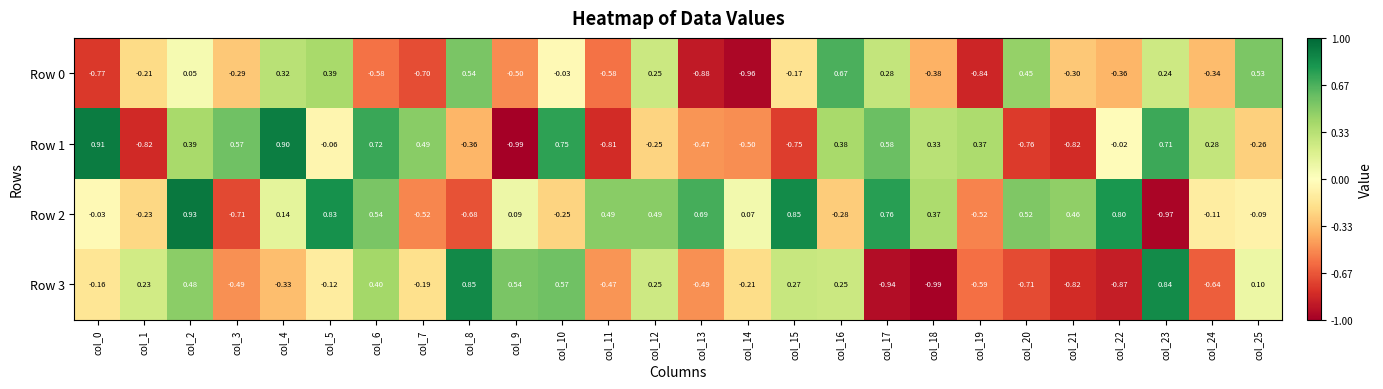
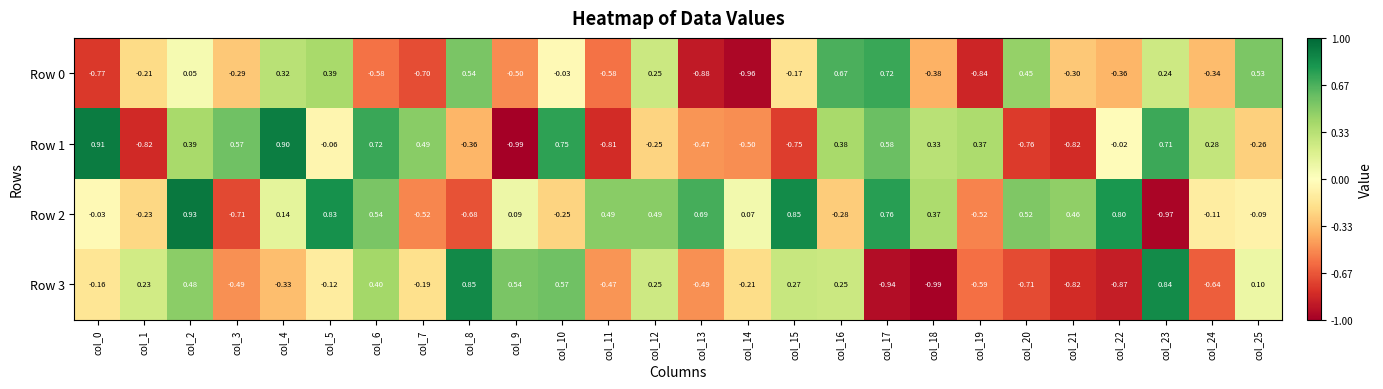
  {
    "Row 0": {
      "col_0": -0.77,
      "col_1": -0.21,
      "col_2": 0.05,
      "col_3": -0.29,
      "col_4": 0.32,
      "col_5": 0.39,
      "col_6": -0.58,
      "col_7": -0.70,
      "col_8": 0.54,
      "col_9": -0.50,
      "col_10": -0.03,
      "col_11": -0.58,
      "col_12": 0.25,
      "col_13": -0.88,
      "col_14": -0.96,
      "col_15": -0.17,
      "col_16": 0.67,
-     "col_17": 0.28,
+     "col_17": 0.72,
      "col_18": -0.38,
      "col_19": -0.84,
      "col_20": 0.45,
      "col_21": -0.30,
      "col_22": -0.36,
      "col_23": 0.24,
      "col_24": -0.34,
      "col_25": 0.53
    },
    "Row 1": {
      "col_0": 0.91,
      "col_1": -0.82,
      "col_2": 0.39,
      "col_3": 0.57,
      "col_4": 0.90,
      "col_5": -0.06,
      "col_6": 0.72,
      "col_7": 0.49,
      "col_8": -0.36,
      "col_9": -0.99,
      "col_10": 0.75,
      "col_11": -0.81,
      "col_12": -0.25,
      "col_13": -0.47,
      "col_14": -0.50,
      "col_15": -0.75,
      "col_16": 0.38,
      "col_17": 0.58,
      "col_18": 0.33,
      "col_19": 0.37,
      "col_20": -0.76,
      "col_21": -0.82,
      "col_22": -0.02,
      "col_23": 0.71,
      "col_24": 0.28,
      "col_25": -0.26
    },
    "Row 2": {
      "col_0": -0.03,
      "col_1": -0.23,
      "col_2": 0.93,
      "col_3": -0.71,
      "col_4": 0.14,
      "col_5": 0.83,
      "col_6": 0.54,
      "col_7": -0.52,
      "col_8": -0.68,
      "col_9": 0.09,
      "col_10": -0.25,
      "col_11": 0.49,
      "col_12": 0.49,
      "col_13": 0.69,
      "col_14": 0.07,
      "col_15": 0.85,
      "col_16": -0.28,
      "col_17": 0.76,
      "col_18": 0.37,
      "col_19": -0.52,
      "col_20": 0.52,
      "col_21": 0.46,
      "col_22": 0.80,
      "col_23": -0.97,
      "col_24": -0.11,
      "col_25": -0.09
    },
    "Row 3": {
      "col_0": -0.16,
      "col_1": 0.23,
      "col_2": 0.48,
      "col_3": -0.49,
      "col_4": -0.33,
      "col_5": -0.12,
      "col_6": 0.40,
      "col_7": -0.19,
      "col_8": 0.85,
      "col_9": 0.54,
      "col_10": 0.57,
      "col_11": -0.47,
      "col_12": 0.25,
      "col_13": -0.49,
      "col_14": -0.21,
      "col_15": 0.27,
      "col_16": 0.25,
      "col_17": -0.94,
      "col_18": -0.99,
      "col_19": -0.59,
      "col_20": -0.71,
      "col_21": -0.82,
      "col_22": -0.87,
      "col_23": 0.84,
      "col_24": -0.64,
      "col_25": 0.10
    }
  }
